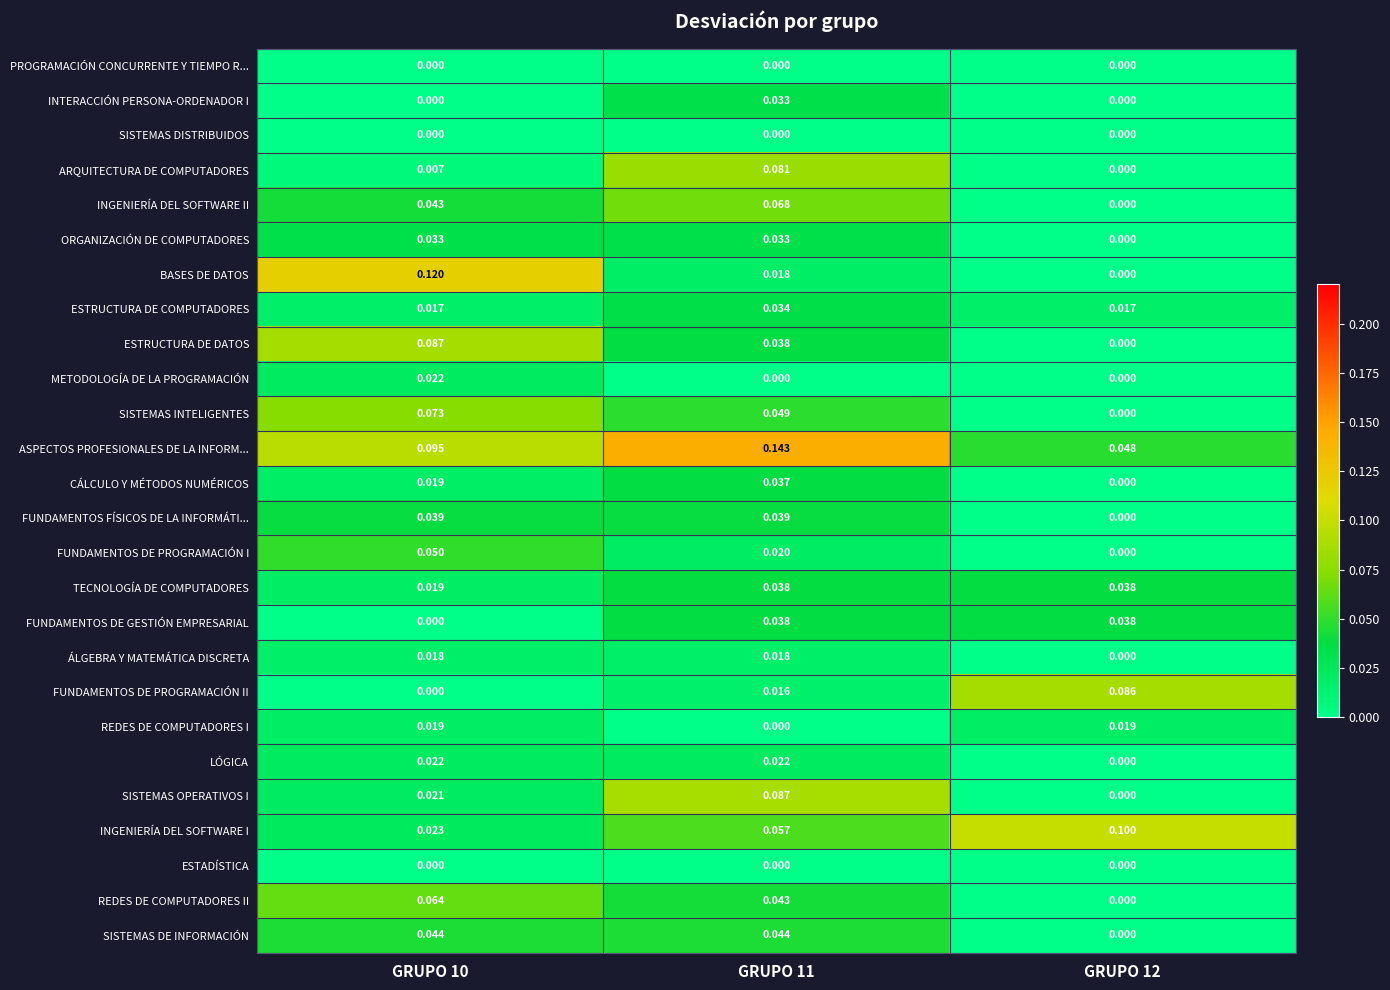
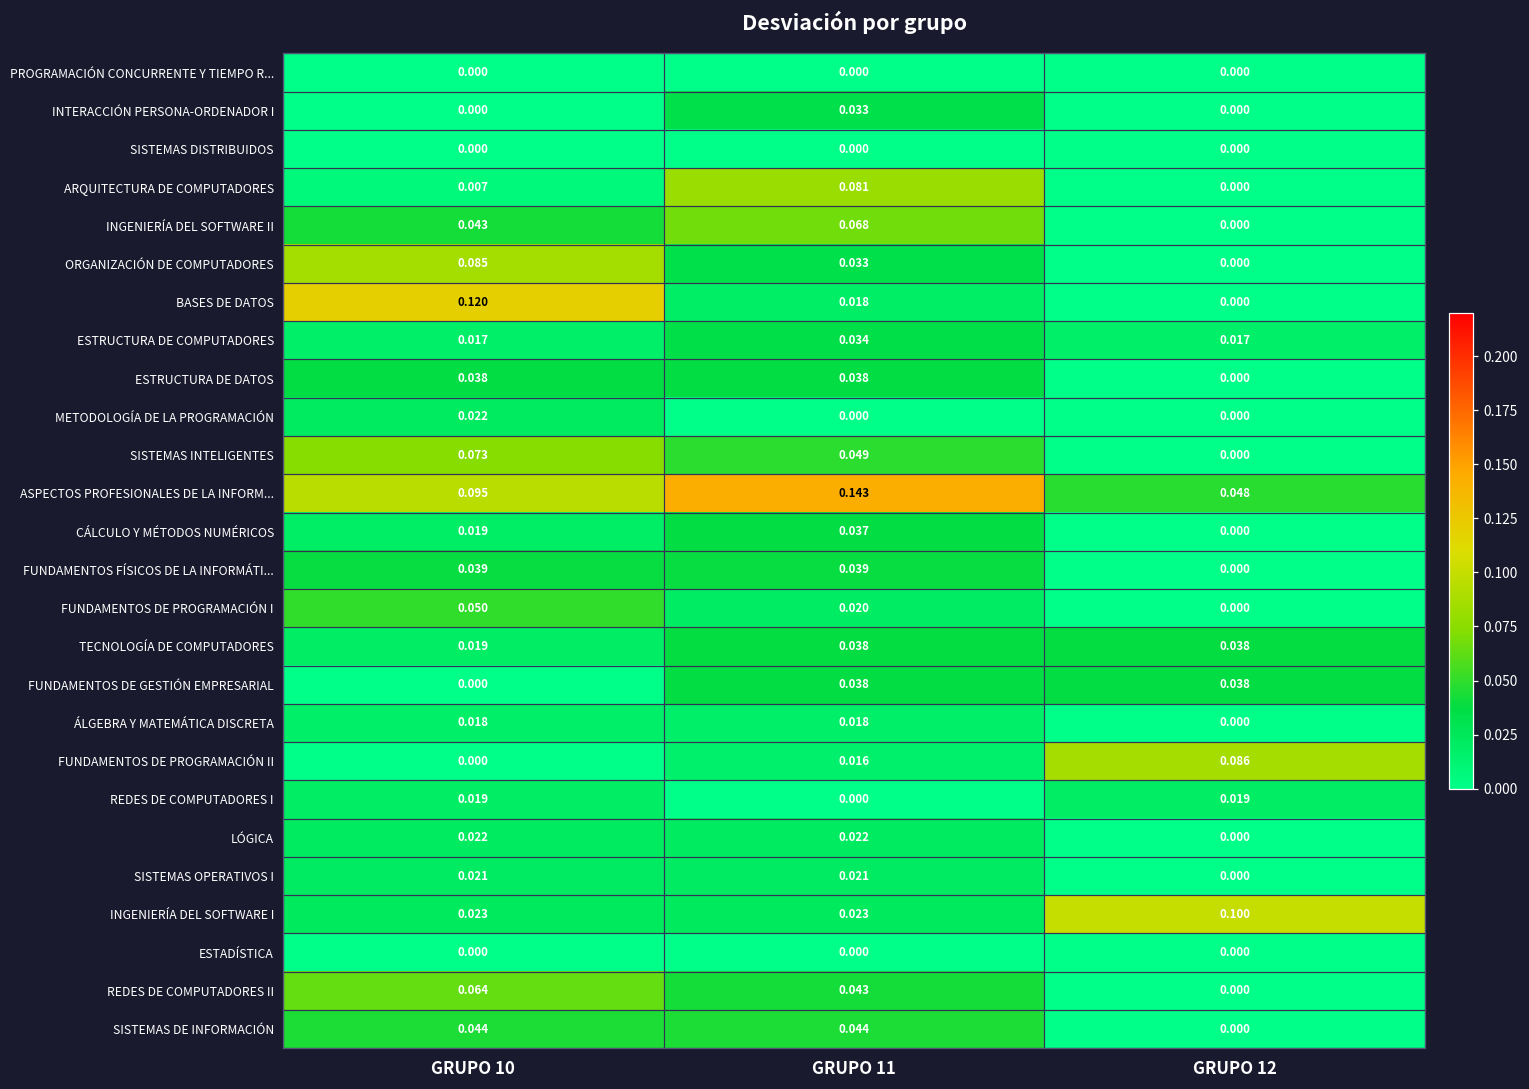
  {
    "PROGRAMACIÓN CONCURRENTE Y TIEMPO R...": {
      "GRUPO 10": 0.000,
      "GRUPO 11": 0.000,
      "GRUPO 12": 0.000
    },
    "INTERACCIÓN PERSONA-ORDENADOR I": {
      "GRUPO 10": 0.000,
      "GRUPO 11": 0.033,
      "GRUPO 12": 0.000
    },
    "SISTEMAS DISTRIBUIDOS": {
      "GRUPO 10": 0.000,
      "GRUPO 11": 0.000,
      "GRUPO 12": 0.000
    },
    "ARQUITECTURA DE COMPUTADORES": {
      "GRUPO 10": 0.007,
      "GRUPO 11": 0.081,
      "GRUPO 12": 0.000
    },
    "INGENIERÍA DEL SOFTWARE II": {
      "GRUPO 10": 0.043,
      "GRUPO 11": 0.068,
      "GRUPO 12": 0.000
    },
    "ORGANIZACIÓN DE COMPUTADORES": {
-     "GRUPO 10": 0.033,
+     "GRUPO 10": 0.085,
      "GRUPO 11": 0.033,
      "GRUPO 12": 0.000
    },
    "BASES DE DATOS": {
      "GRUPO 10": 0.120,
      "GRUPO 11": 0.018,
      "GRUPO 12": 0.000
    },
    "ESTRUCTURA DE COMPUTADORES": {
      "GRUPO 10": 0.017,
      "GRUPO 11": 0.034,
      "GRUPO 12": 0.017
    },
    "ESTRUCTURA DE DATOS": {
-     "GRUPO 10": 0.087,
+     "GRUPO 10": 0.038,
      "GRUPO 11": 0.038,
      "GRUPO 12": 0.000
    },
    "METODOLOGÍA DE LA PROGRAMACIÓN": {
      "GRUPO 10": 0.022,
      "GRUPO 11": 0.000,
      "GRUPO 12": 0.000
    },
    "SISTEMAS INTELIGENTES": {
      "GRUPO 10": 0.073,
      "GRUPO 11": 0.049,
      "GRUPO 12": 0.000
    },
    "ASPECTOS PROFESIONALES DE LA INFORM...": {
      "GRUPO 10": 0.095,
      "GRUPO 11": 0.143,
      "GRUPO 12": 0.048
    },
    "CÁLCULO Y MÉTODOS NUMÉRICOS": {
      "GRUPO 10": 0.019,
      "GRUPO 11": 0.037,
      "GRUPO 12": 0.000
    },
    "FUNDAMENTOS FÍSICOS DE LA INFORMÁTI...": {
      "GRUPO 10": 0.039,
      "GRUPO 11": 0.039,
      "GRUPO 12": 0.000
    },
    "FUNDAMENTOS DE PROGRAMACIÓN I": {
      "GRUPO 10": 0.050,
      "GRUPO 11": 0.020,
      "GRUPO 12": 0.000
    },
    "TECNOLOGÍA DE COMPUTADORES": {
      "GRUPO 10": 0.019,
      "GRUPO 11": 0.038,
      "GRUPO 12": 0.038
    },
    "FUNDAMENTOS DE GESTIÓN EMPRESARIAL": {
      "GRUPO 10": 0.000,
      "GRUPO 11": 0.038,
      "GRUPO 12": 0.038
    },
    "ÁLGEBRA Y MATEMÁTICA DISCRETA": {
      "GRUPO 10": 0.018,
      "GRUPO 11": 0.018,
      "GRUPO 12": 0.000
    },
    "FUNDAMENTOS DE PROGRAMACIÓN II": {
      "GRUPO 10": 0.000,
      "GRUPO 11": 0.016,
      "GRUPO 12": 0.086
    },
    "REDES DE COMPUTADORES I": {
      "GRUPO 10": 0.019,
      "GRUPO 11": 0.000,
      "GRUPO 12": 0.019
    },
    "LÓGICA": {
      "GRUPO 10": 0.022,
      "GRUPO 11": 0.022,
      "GRUPO 12": 0.000
    },
    "SISTEMAS OPERATIVOS I": {
      "GRUPO 10": 0.021,
-     "GRUPO 11": 0.087,
+     "GRUPO 11": 0.021,
      "GRUPO 12": 0.000
    },
    "INGENIERÍA DEL SOFTWARE I": {
      "GRUPO 10": 0.023,
-     "GRUPO 11": 0.057,
+     "GRUPO 11": 0.023,
      "GRUPO 12": 0.100
    },
    "ESTADÍSTICA": {
      "GRUPO 10": 0.000,
      "GRUPO 11": 0.000,
      "GRUPO 12": 0.000
    },
    "REDES DE COMPUTADORES II": {
      "GRUPO 10": 0.064,
      "GRUPO 11": 0.043,
      "GRUPO 12": 0.000
    },
    "SISTEMAS DE INFORMACIÓN": {
      "GRUPO 10": 0.044,
      "GRUPO 11": 0.044,
      "GRUPO 12": 0.000
    }
  }
